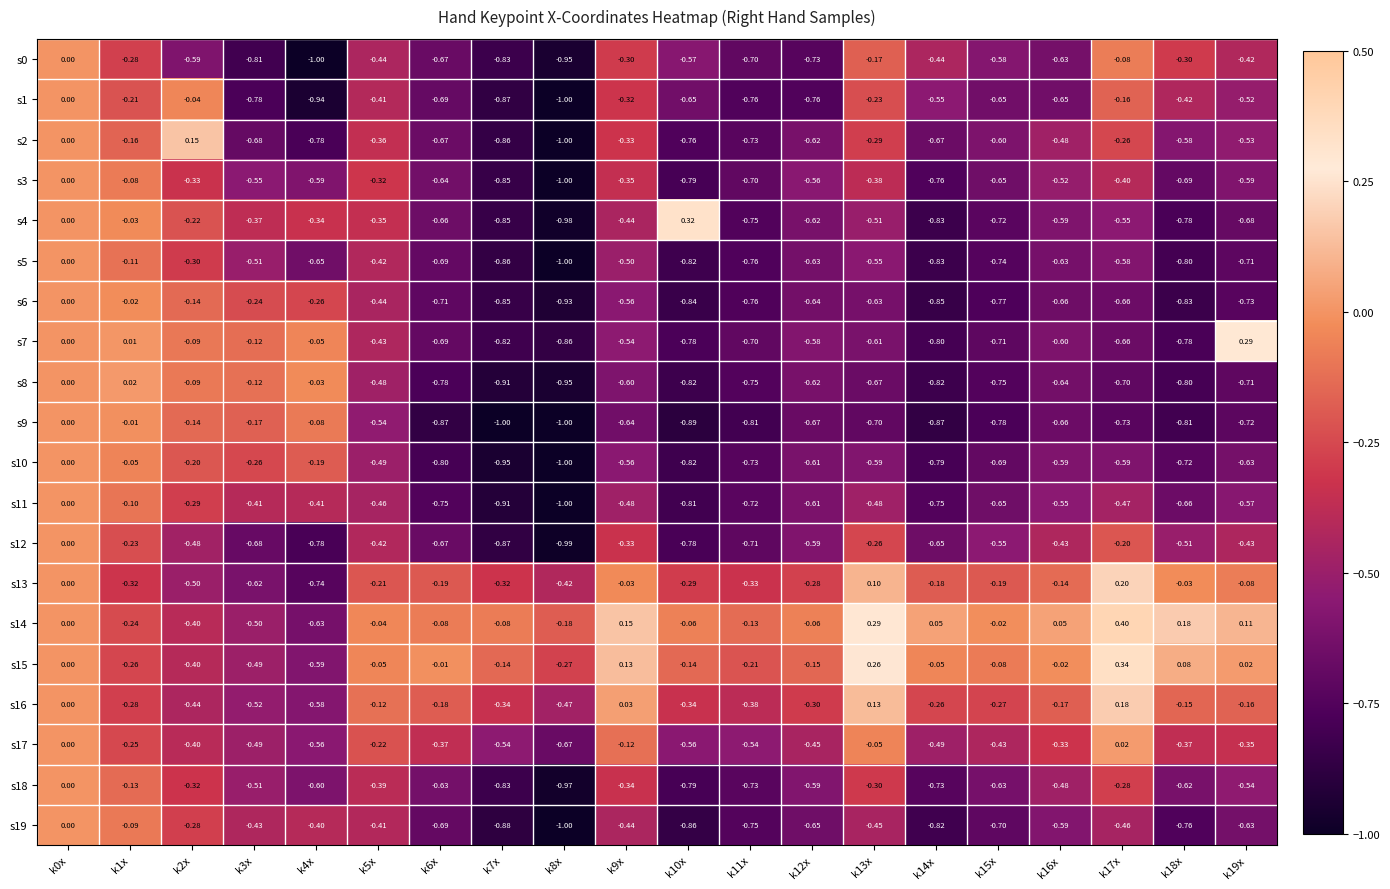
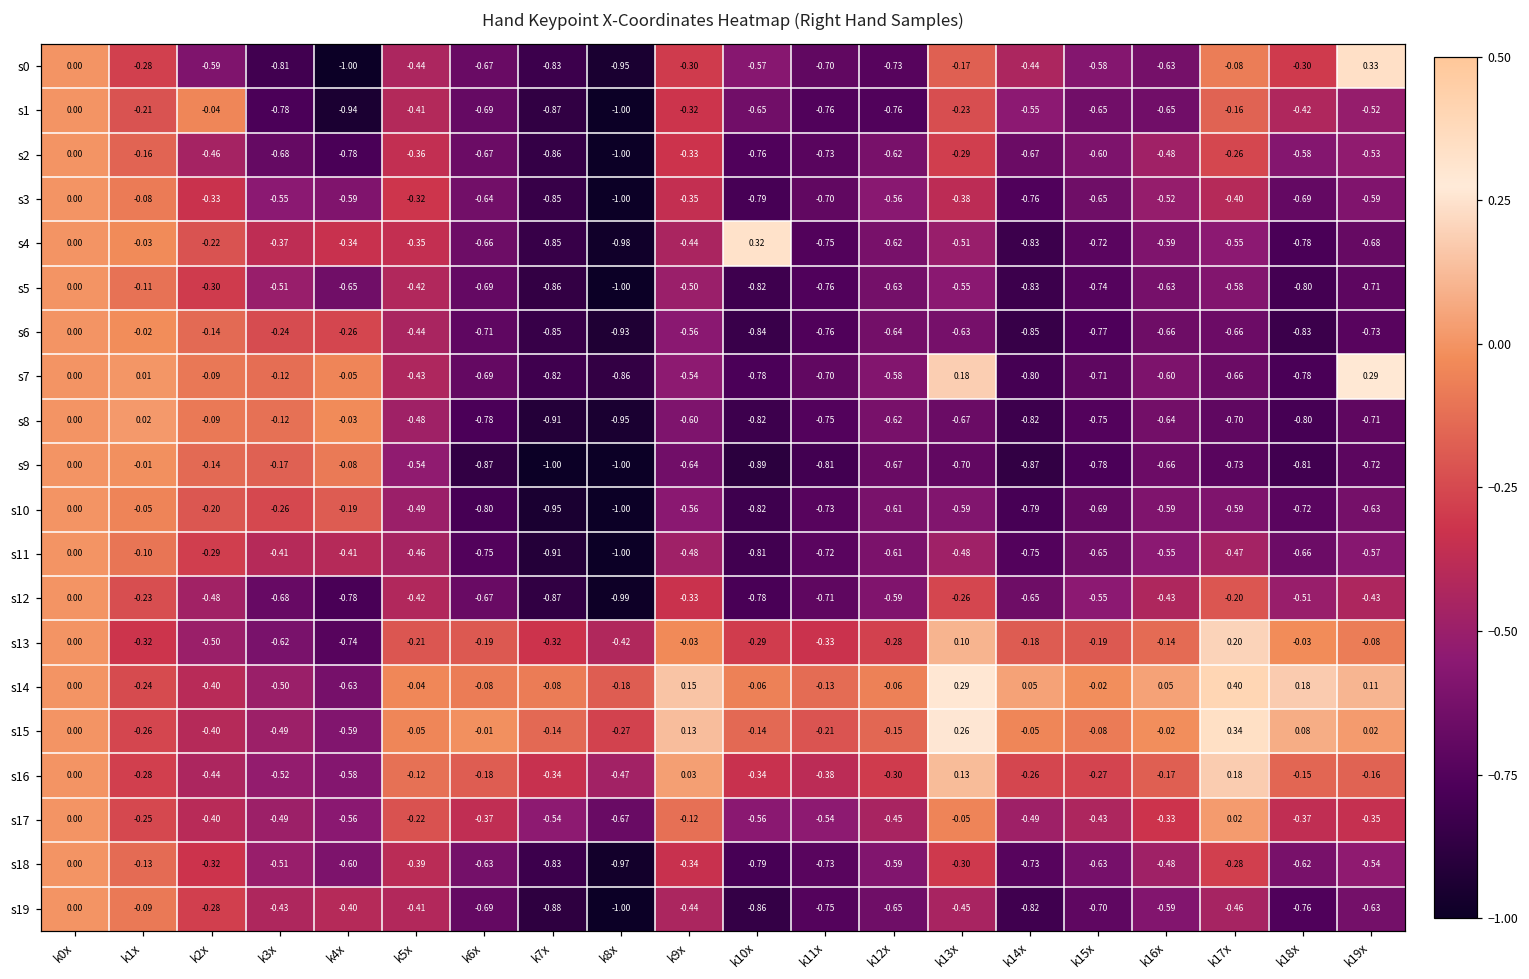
  {
    "s0": {
      "k0x": 0.00,
      "k1x": -0.28,
      "k2x": -0.59,
      "k3x": -0.81,
      "k4x": -1.00,
      "k5x": -0.44,
      "k6x": -0.67,
      "k7x": -0.83,
      "k8x": -0.95,
      "k9x": -0.30,
      "k10x": -0.57,
      "k11x": -0.70,
      "k12x": -0.73,
      "k13x": -0.17,
      "k14x": -0.44,
      "k15x": -0.58,
      "k16x": -0.63,
      "k17x": -0.08,
      "k18x": -0.30,
-     "k19x": -0.42
+     "k19x": 0.33
    },
    "s2": {
      "k0x": 0.00,
      "k1x": -0.16,
-     "k2x": 0.15,
+     "k2x": -0.46,
      "k3x": -0.68,
      "k4x": -0.78,
      "k5x": -0.36,
      "k6x": -0.67,
      "k7x": -0.86,
      "k8x": -1.00,
      "k9x": -0.33,
      "k10x": -0.76,
      "k11x": -0.73,
      "k12x": -0.62,
      "k13x": -0.29,
      "k14x": -0.67,
      "k15x": -0.60,
      "k16x": -0.48,
      "k17x": -0.26,
      "k18x": -0.58,
      "k19x": -0.53
    },
    "s7": {
      "k0x": 0.00,
      "k1x": 0.01,
      "k2x": -0.09,
      "k3x": -0.12,
      "k4x": -0.05,
      "k5x": -0.43,
      "k6x": -0.69,
      "k7x": -0.82,
      "k8x": -0.86,
      "k9x": -0.54,
      "k10x": -0.78,
      "k11x": -0.70,
      "k12x": -0.58,
-     "k13x": -0.61,
+     "k13x": 0.18,
      "k14x": -0.80,
      "k15x": -0.71,
      "k16x": -0.60,
      "k17x": -0.66,
      "k18x": -0.78,
      "k19x": 0.29
    }
  }
